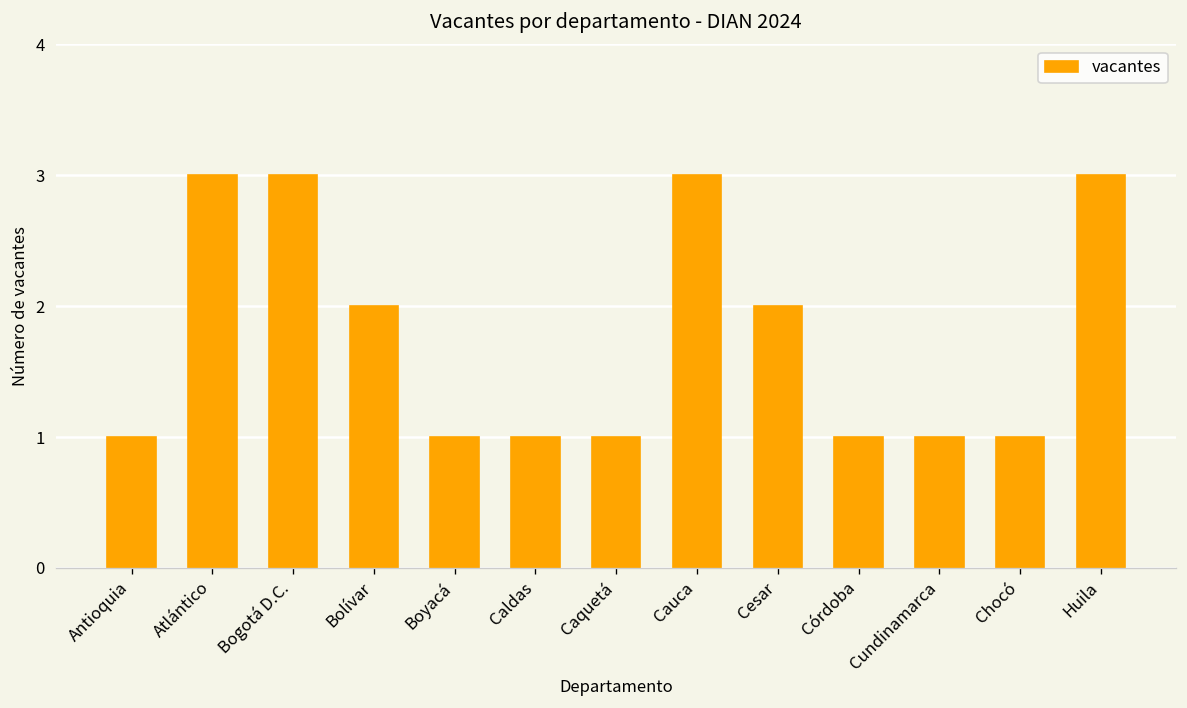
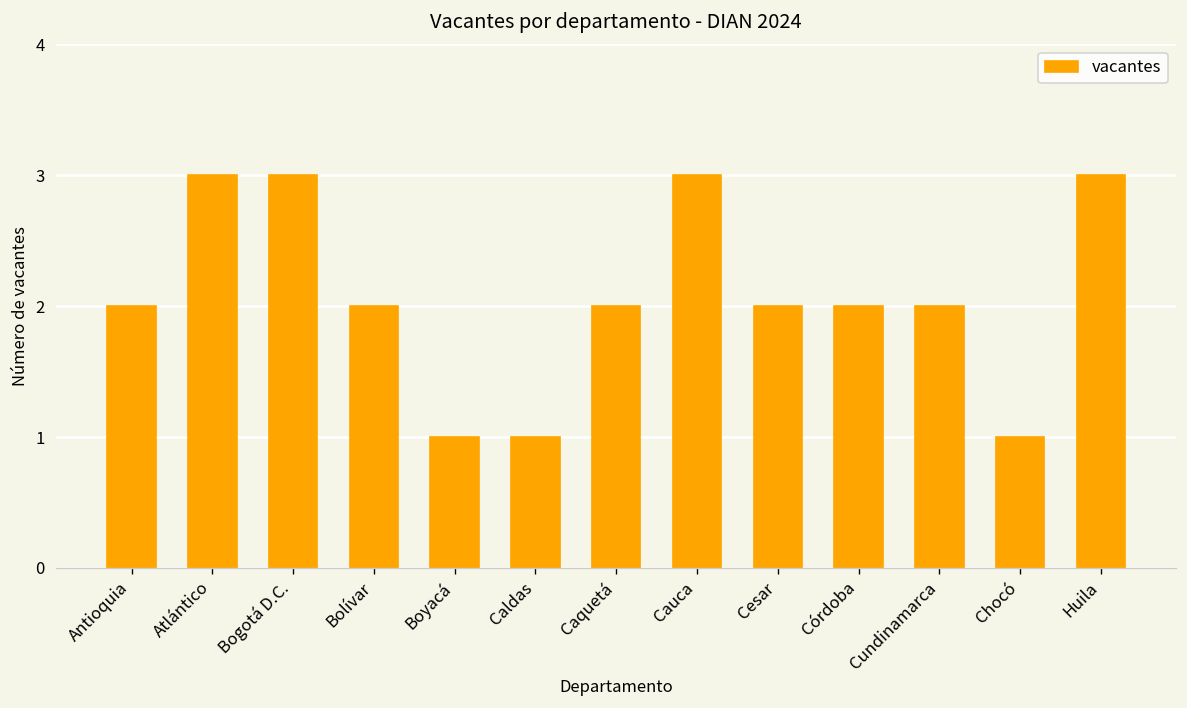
  {
-   "Antioquia": 1,
+   "Antioquia": 2,
    "Atlántico": 3,
    "Bogotá D.C.": 3,
    "Bolívar": 2,
    "Boyacá": 1,
    "Caldas": 1,
-   "Caquetá": 1,
+   "Caquetá": 2,
    "Cauca": 3,
    "Cesar": 2,
-   "Córdoba": 1,
-   "Cundinamarca": 1,
+   "Córdoba": 2,
+   "Cundinamarca": 2,
    "Chocó": 1,
    "Huila": 3
  }
